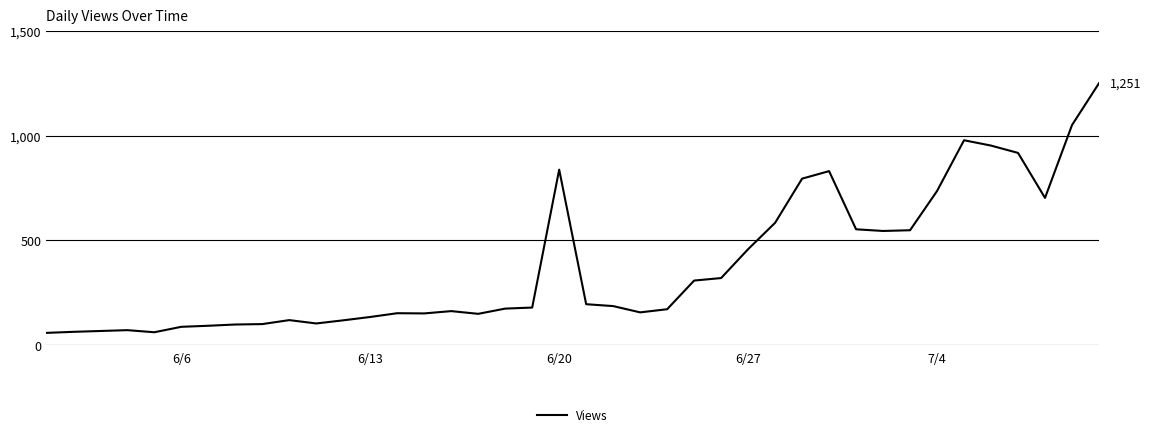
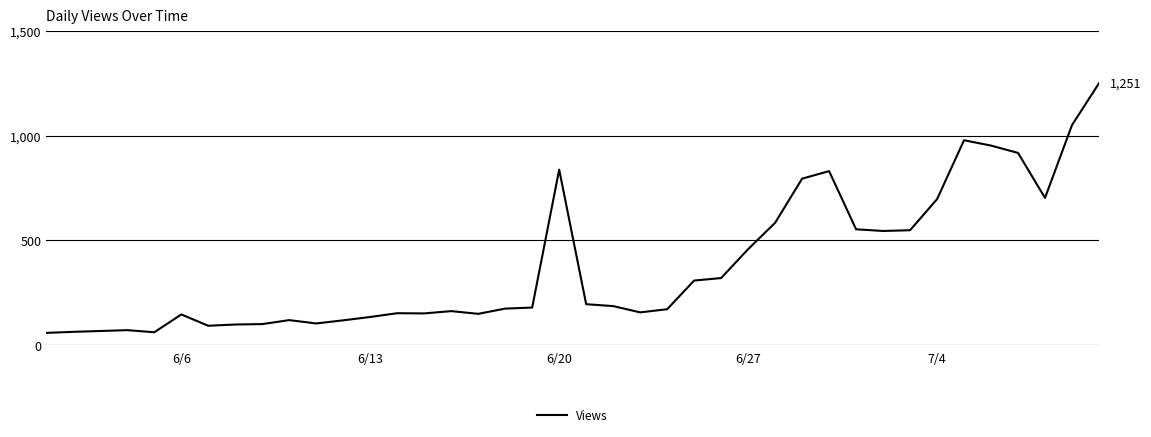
  {
-   "6/6": 90,
+   "6/6": 150,
    "6/13": 130,
    "6/20": 840,
    "6/27": 460,
-   "7/4": 740
+   "7/4": 700
  }
